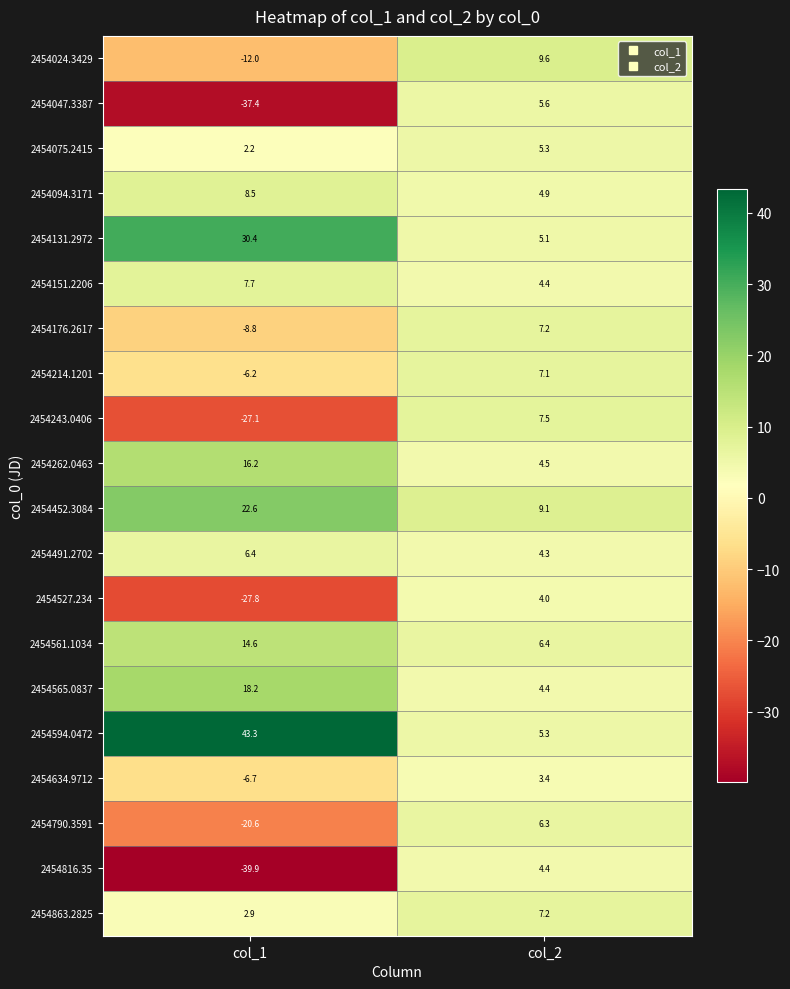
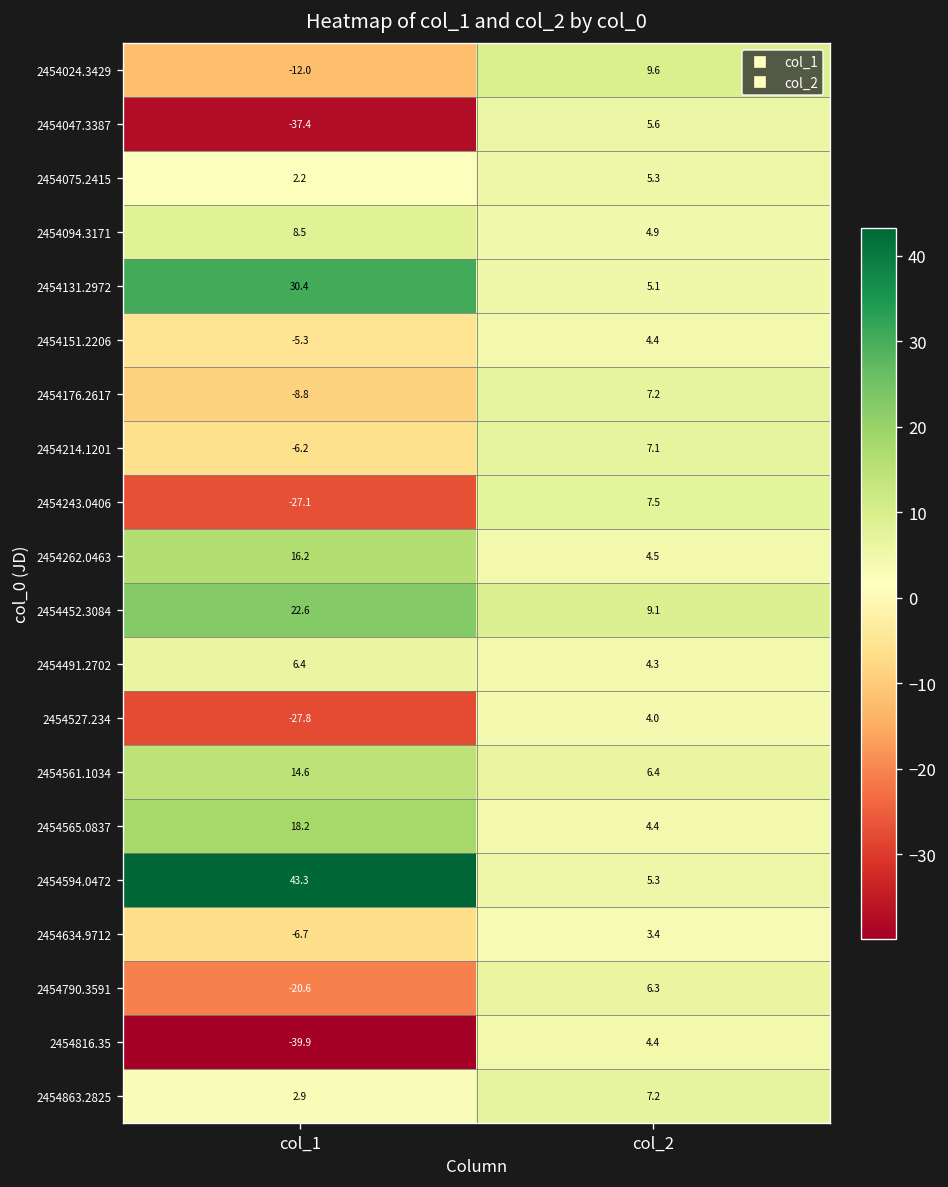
  {
    "2454024.3429": {
      "col_1": -12.0,
      "col_2": 9.6
    },
    "2454047.3387": {
      "col_1": -37.4,
      "col_2": 5.6
    },
    "2454075.2415": {
      "col_1": 2.2,
      "col_2": 5.3
    },
    "2454094.3171": {
      "col_1": 8.5,
      "col_2": 4.9
    },
    "2454131.2972": {
      "col_1": 30.4,
      "col_2": 5.1
    },
    "2454151.2206": {
-     "col_1": 7.7,
+     "col_1": -5.3,
      "col_2": 4.4
    },
    "2454176.2617": {
      "col_1": -8.8,
      "col_2": 7.2
    },
    "2454214.1201": {
      "col_1": -6.2,
      "col_2": 7.1
    },
    "2454243.0406": {
      "col_1": -27.1,
      "col_2": 7.5
    },
    "2454262.0463": {
      "col_1": 16.2,
      "col_2": 4.5
    },
    "2454452.3084": {
      "col_1": 22.6,
      "col_2": 9.1
    },
    "2454491.2702": {
      "col_1": 6.4,
      "col_2": 4.3
    },
    "2454527.234": {
      "col_1": -27.8,
      "col_2": 4.0
    },
    "2454561.1034": {
      "col_1": 14.6,
      "col_2": 6.4
    },
    "2454565.0837": {
      "col_1": 18.2,
      "col_2": 4.4
    },
    "2454594.0472": {
      "col_1": 43.3,
      "col_2": 5.3
    },
    "2454634.9712": {
      "col_1": -6.7,
      "col_2": 3.4
    },
    "2454790.3591": {
      "col_1": -20.6,
      "col_2": 6.3
    },
    "2454816.35": {
      "col_1": -39.9,
      "col_2": 4.4
    },
    "2454863.2825": {
      "col_1": 2.9,
      "col_2": 7.2
    }
  }
